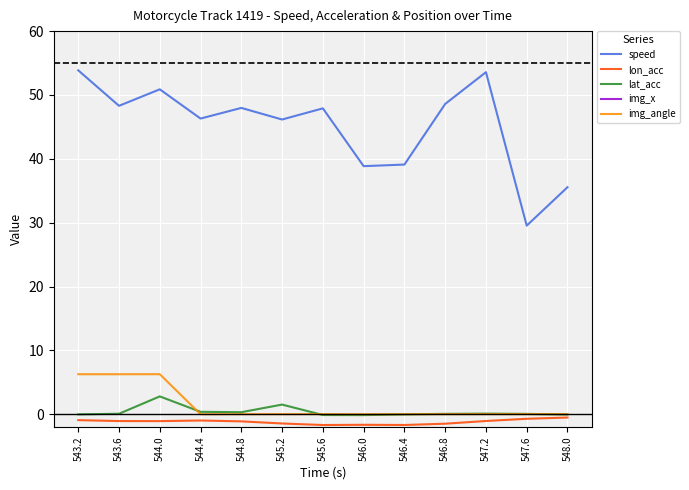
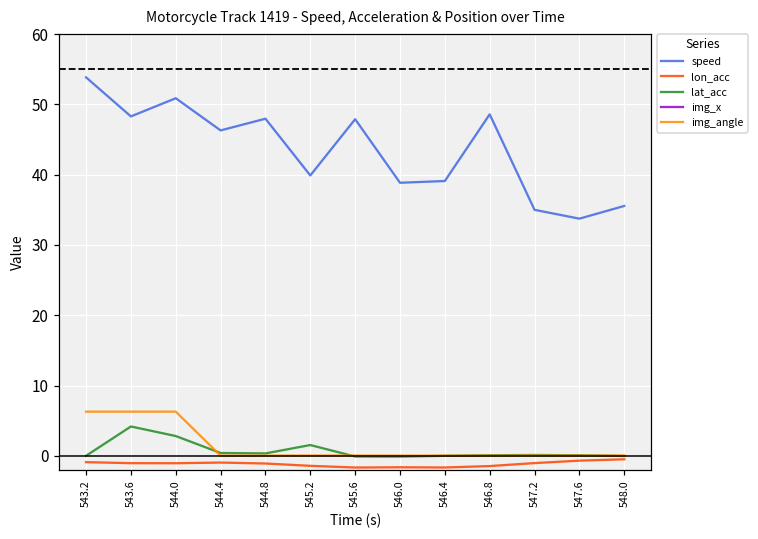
  {
    "speed": {
      "543.2": 54,
      "543.6": 48,
      "544.0": 51,
      "544.4": 46,
      "544.8": 48,
-     "545.2": 46,
+     "545.2": 40,
      "545.6": 48,
      "546.0": 39,
      "546.4": 39,
      "546.8": 49,
-     "547.2": 54,
-     "547.6": 30,
+     "547.2": 35,
+     "547.6": 34,
      "548.0": 36
    },
    "lon_acc": {
      "543.2": -1,
      "543.6": -1,
      "544.0": -1,
      "544.4": -1,
      "544.8": -1,
      "545.2": -1,
      "545.6": -2,
      "546.0": -2,
      "546.4": -2,
      "546.8": -1,
      "547.2": -1,
      "547.6": -1,
      "548.0": -1
    },
    "lat_acc": {
      "543.2": 0,
-     "543.6": 0,
+     "543.6": 4,
      "544.0": 3,
      "545.2": 2
    },
    "img_angle": {
      "543.2": 6,
      "543.6": 6,
      "544.0": 6,
      "545.2": 0
    }
  }
